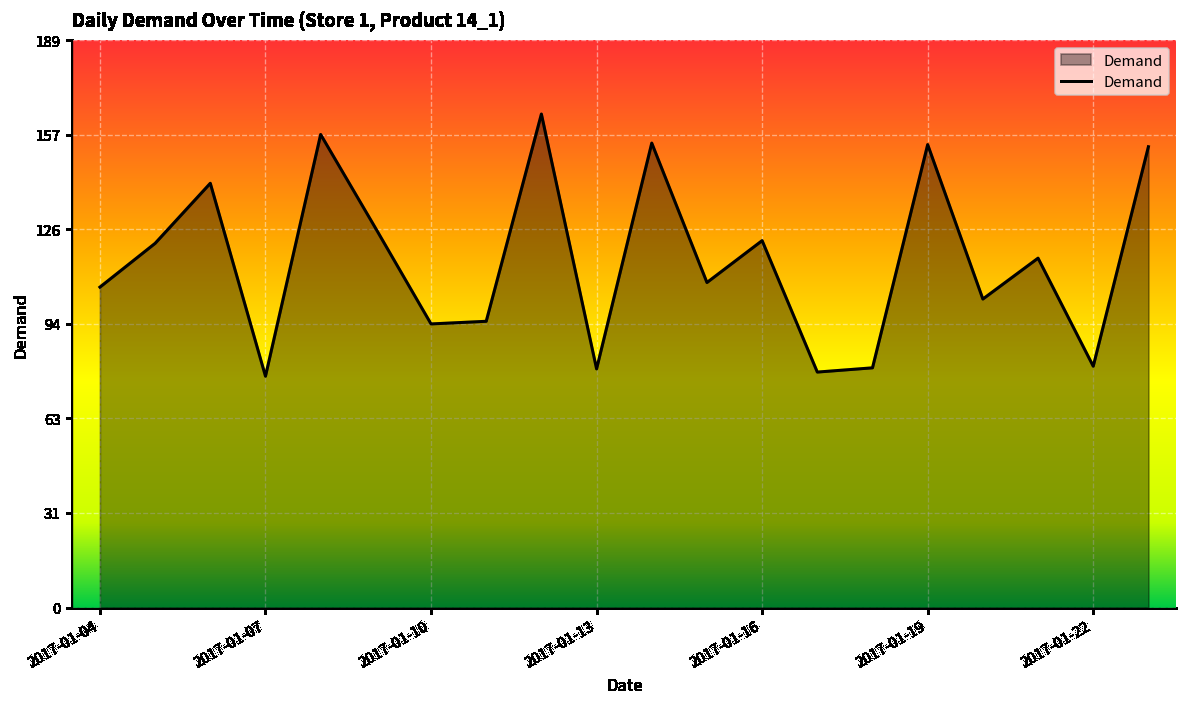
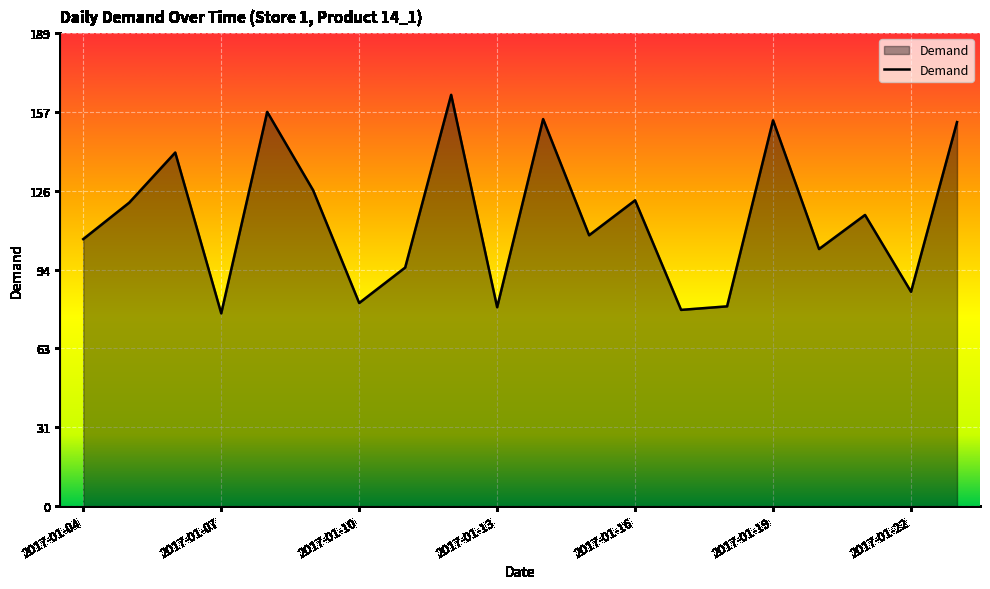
  {
    "2017-01-04": 107,
    "2017-01-07": 77,
-   "2017-01-10": 95,
+   "2017-01-10": 81,
    "2017-01-13": 80,
    "2017-01-16": 122,
    "2017-01-19": 154,
-   "2017-01-22": 80
+   "2017-01-22": 86
  }
